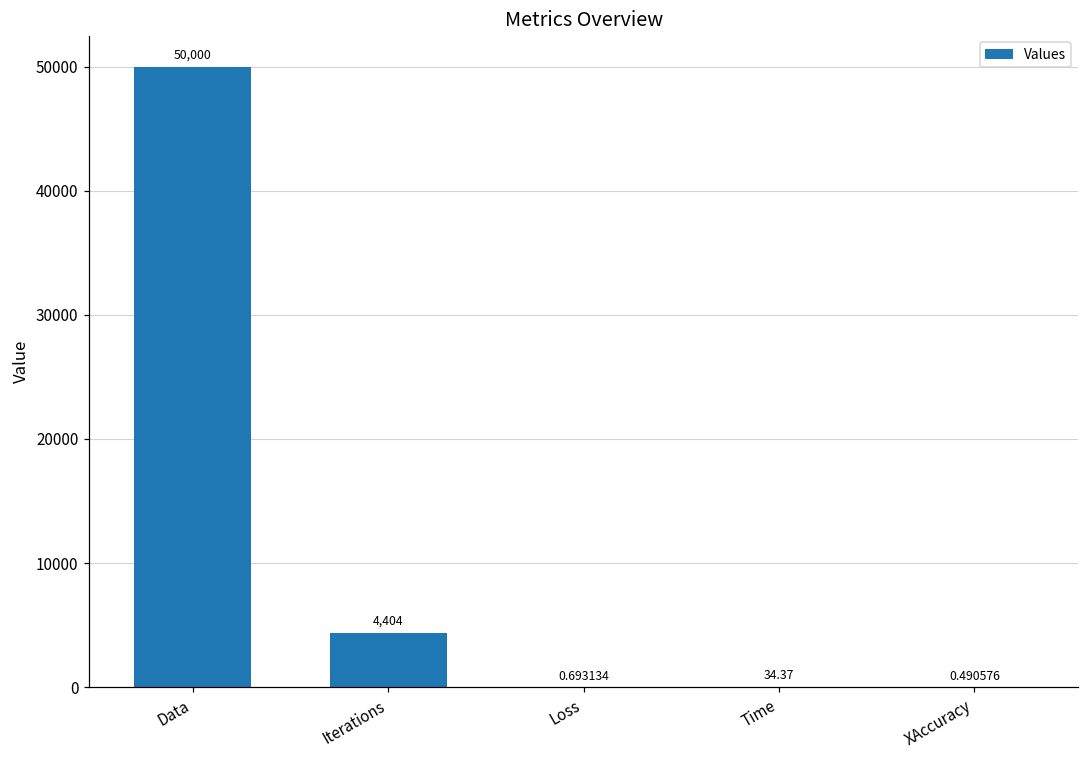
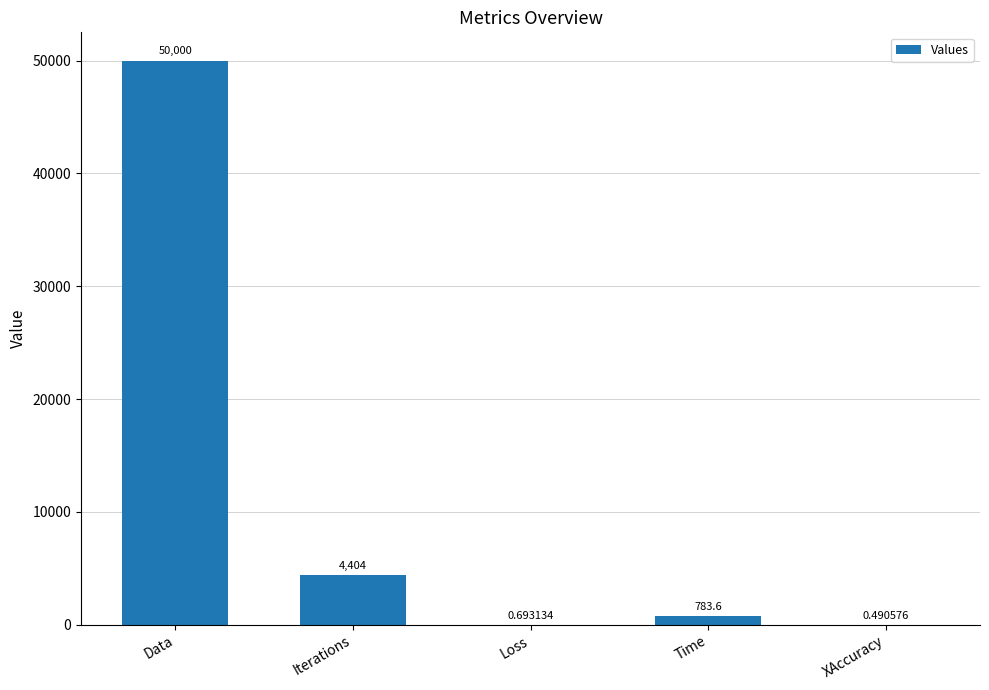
  {
    "Data": "50,000",
    "Iterations": "4,404",
    "Loss": "0.693134",
-   "Time": "34.37",
+   "Time": "783.6",
    "XAccuracy": "0.490576"
  }
